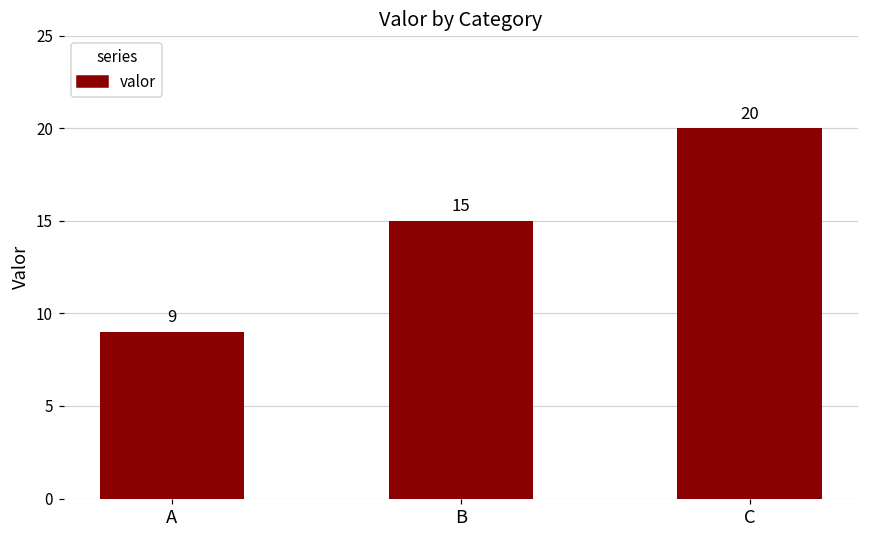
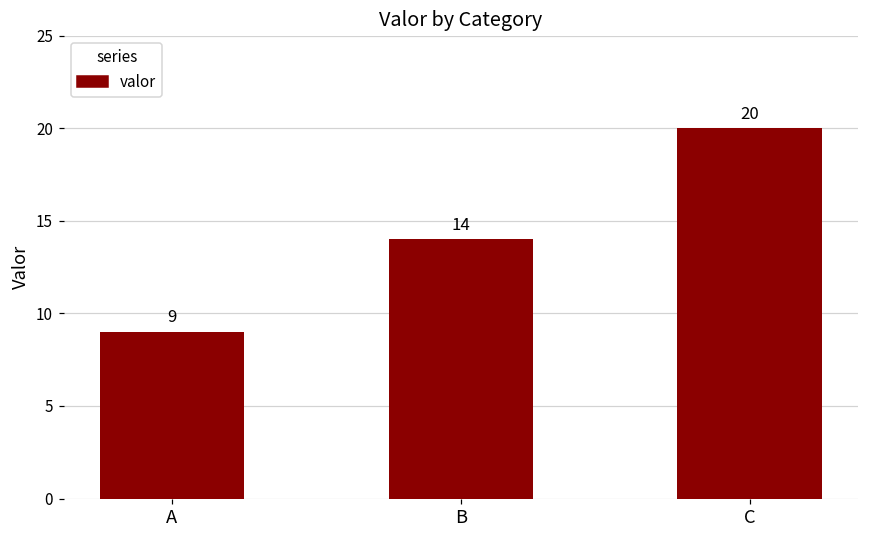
  {
    "A": 9,
-   "B": 15,
+   "B": 14,
    "C": 20
  }
